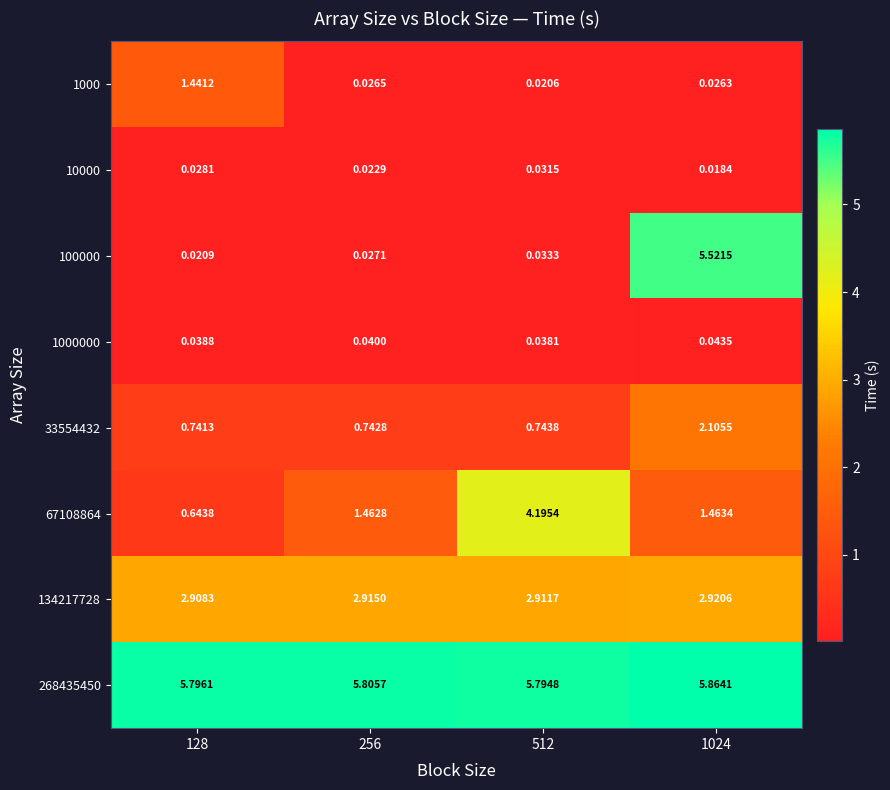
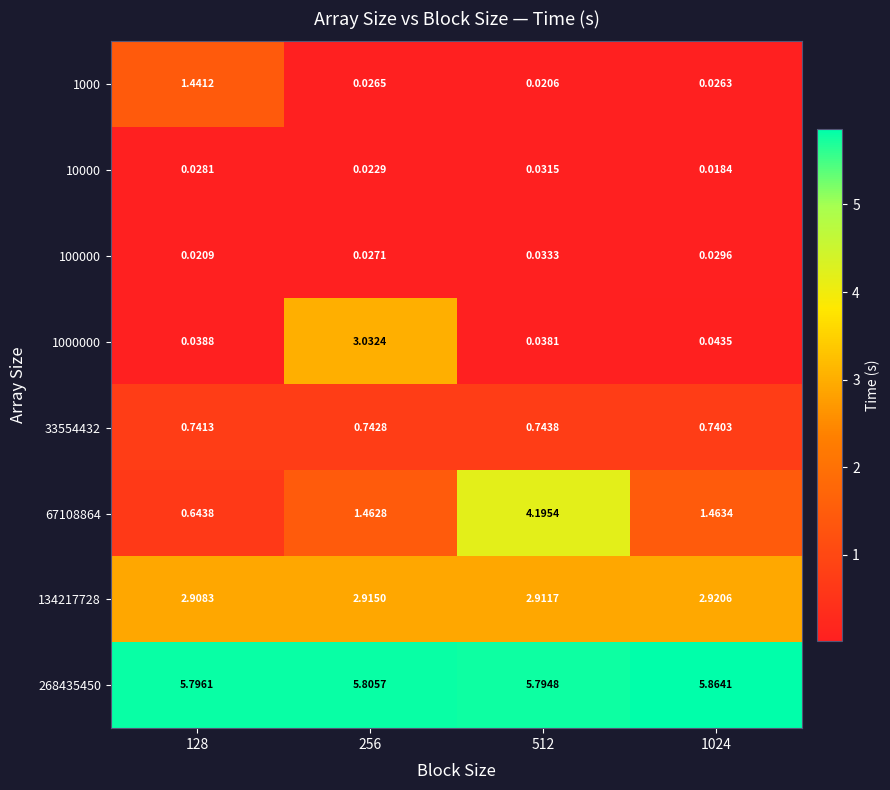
  {
    "1000": {
      "128": 1.4412,
      "256": 0.0265,
      "512": 0.0206,
      "1024": 0.0263
    },
    "10000": {
      "128": 0.0281,
      "256": 0.0229,
      "512": 0.0315,
      "1024": 0.0184
    },
    "100000": {
      "128": 0.0209,
      "256": 0.0271,
      "512": 0.0333,
-     "1024": 5.5215
+     "1024": 0.0296
    },
    "1000000": {
      "128": 0.0388,
-     "256": 0.0400,
+     "256": 3.0324,
      "512": 0.0381,
      "1024": 0.0435
    },
    "33554432": {
      "128": 0.7413,
      "256": 0.7428,
      "512": 0.7438,
-     "1024": 2.1055
+     "1024": 0.7403
    },
    "67108864": {
      "128": 0.6438,
      "256": 1.4628,
      "512": 4.1954,
      "1024": 1.4634
    },
    "134217728": {
      "128": 2.9083,
      "256": 2.9150,
      "512": 2.9117,
      "1024": 2.9206
    },
    "268435450": {
      "128": 5.7961,
      "256": 5.8057,
      "512": 5.7948,
      "1024": 5.8641
    }
  }
